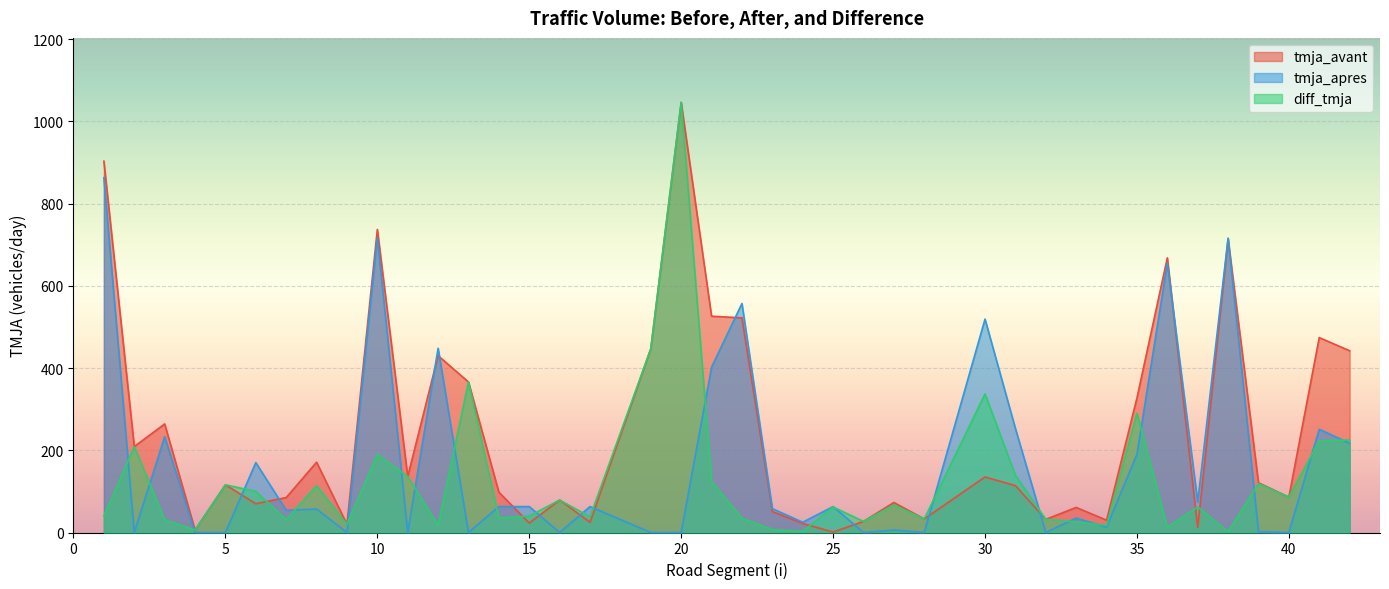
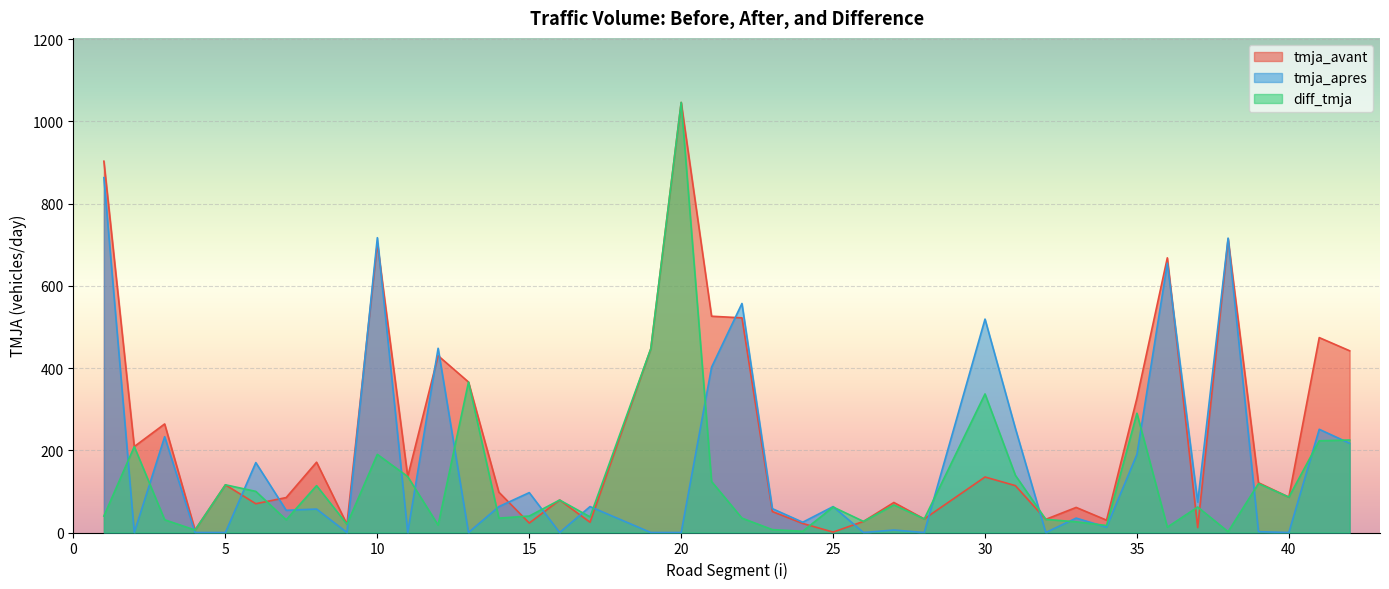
  {
    "tmja_avant": {
-     "10": 740,
+     "10": 700,
      "15": 20,
      "25": 0,
      "30": 140,
      "35": 330
    },
    "tmja_apres": {
      "5": 0,
      "10": 720,
-     "15": 60,
+     "15": 100,
      "20": 0,
      "30": 520,
      "35": 190,
      "40": 0
    },
    "diff_tmja": {
      "10": 190,
      "15": 40,
      "30": 340,
      "35": 290
    }
  }
